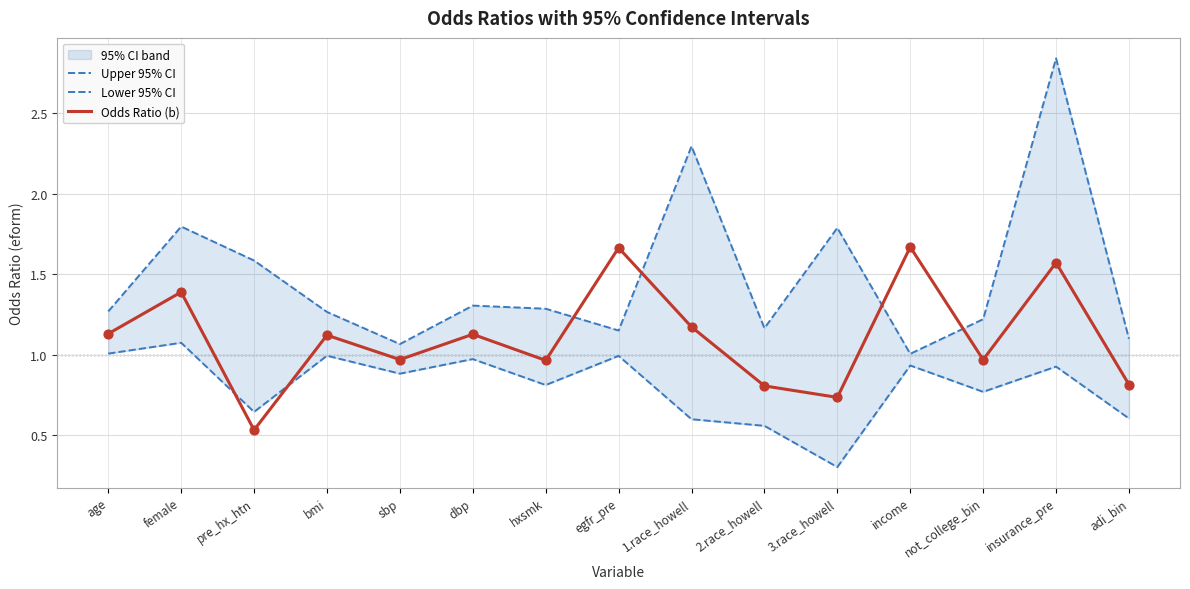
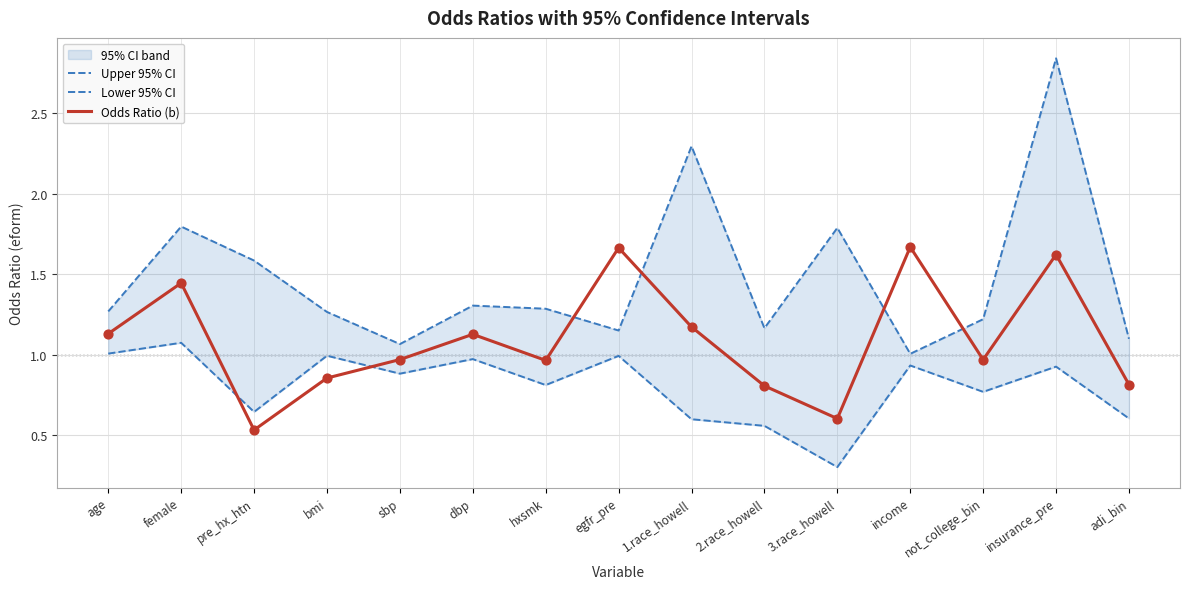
  {
    "Odds Ratio (b)": {
      "age": 1.13,
-     "female": 1.39,
+     "female": 1.45,
      "pre_hx_htn": 0.53,
-     "bmi": 1.12,
+     "bmi": 0.86,
      "sbp": 0.97,
      "dbp": 1.13,
      "hxsmk": 0.97,
      "egfr_pre": 1.66,
      "1.race_howell": 1.17,
      "2.race_howell": 0.81,
-     "3.race_howell": 0.74,
+     "3.race_howell": 0.60,
      "income": 1.67,
      "not_college_bin": 0.97,
-     "insurance_pre": 1.57,
+     "insurance_pre": 1.62,
      "adi_bin": 0.82
    }
  }
